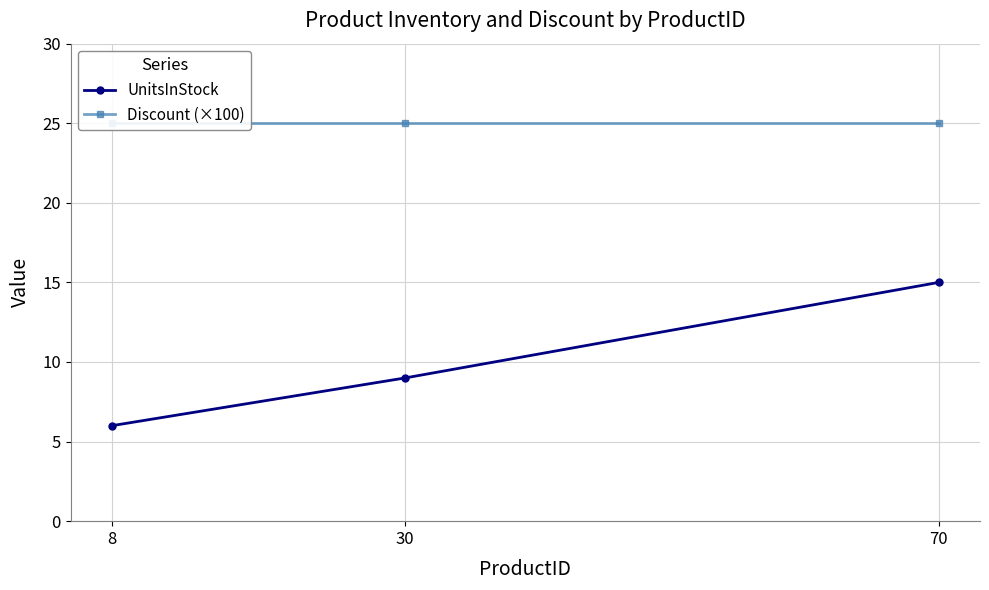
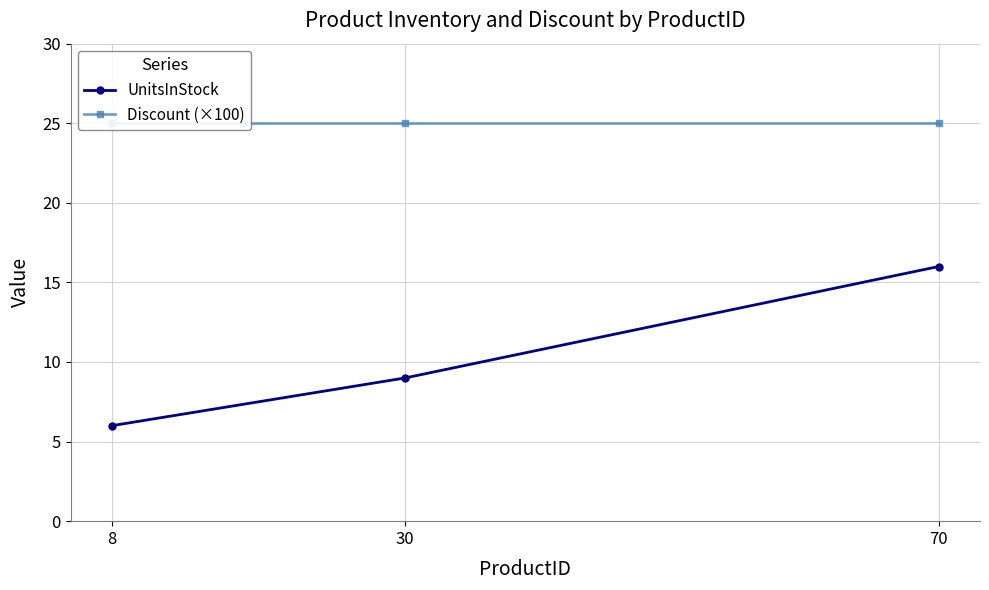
  {
    "UnitsInStock": {
      "8": 6,
      "30": 9,
-     "70": 15
+     "70": 16
    },
    "Discount (×100)": {
      "30": 25,
      "70": 25
    }
  }
